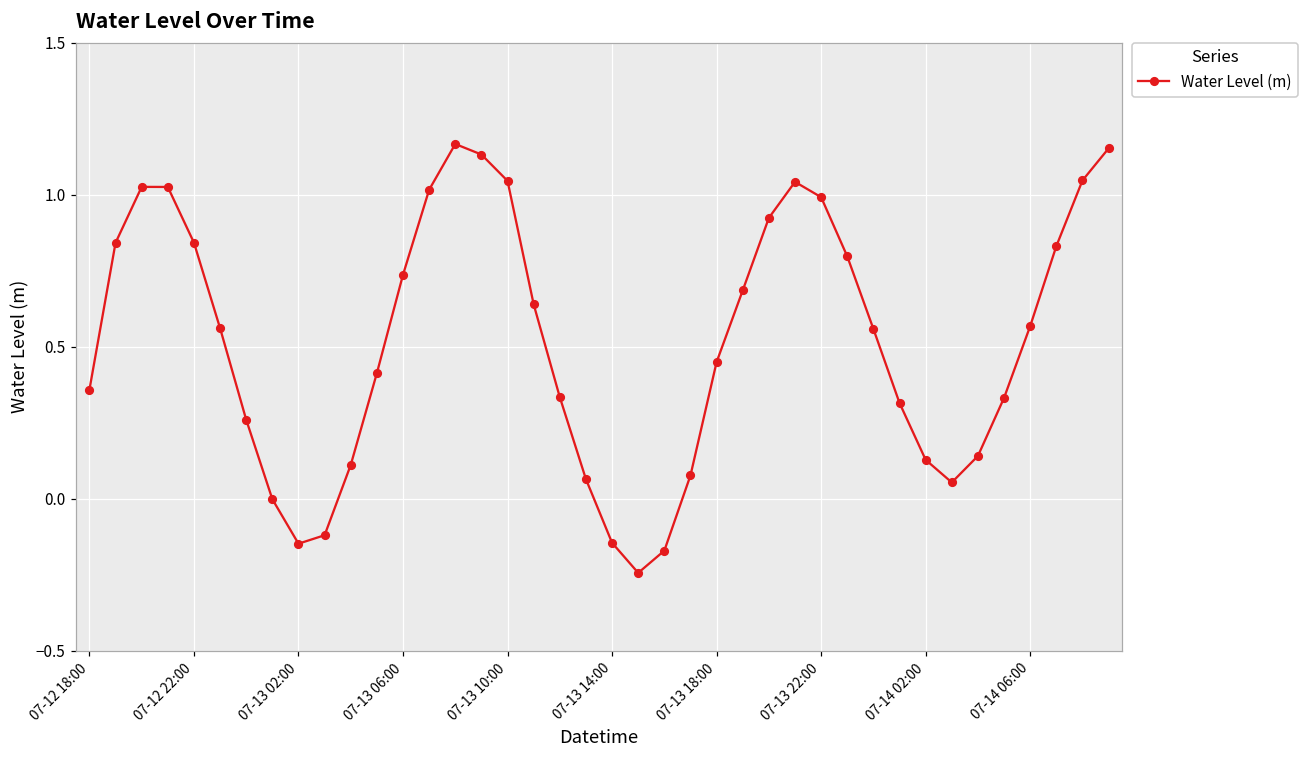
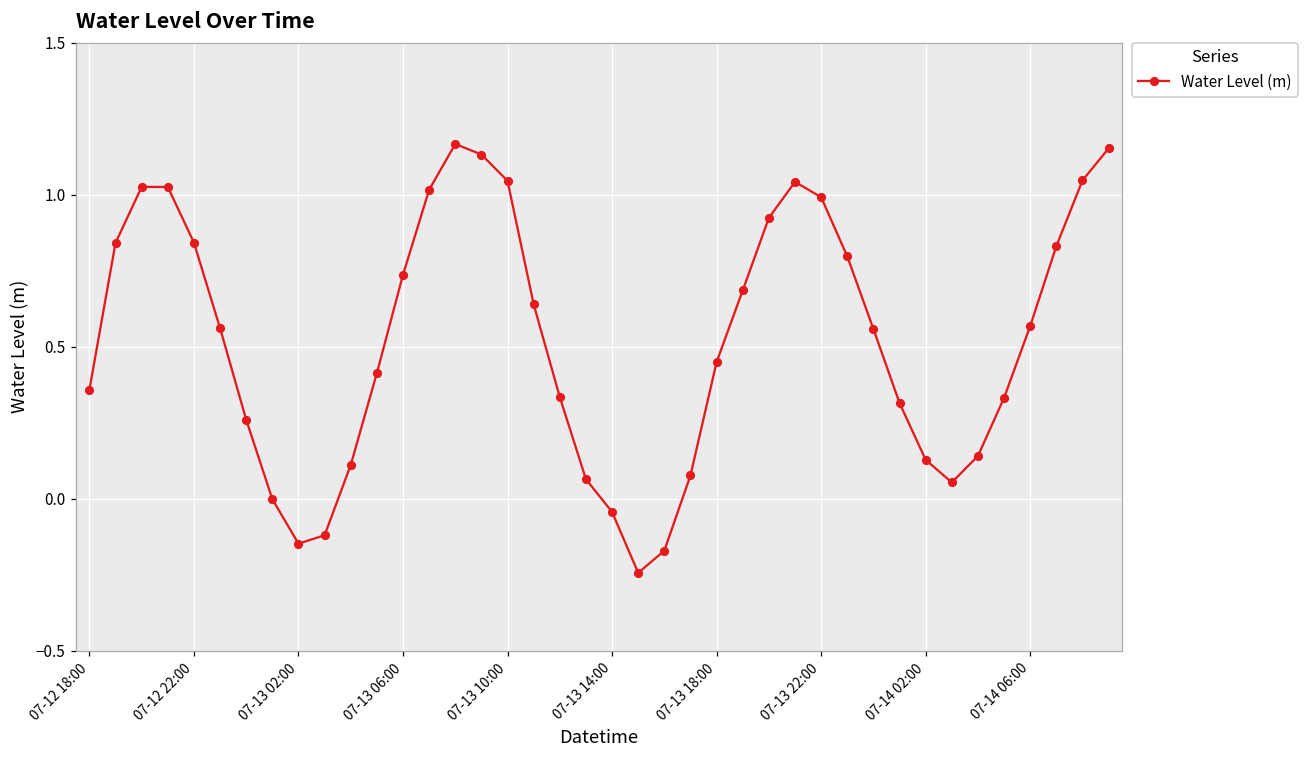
  {
    "07-12 18:00": 0.36,
    "07-12 22:00": 0.84,
    "07-13 02:00": -0.15,
    "07-13 06:00": 0.74,
    "07-13 10:00": 1.05,
-   "07-13 14:00": -0.14,
+   "07-13 14:00": -0.04,
    "07-13 18:00": 0.45,
    "07-13 22:00": 0.99,
    "07-14 02:00": 0.13,
    "07-14 06:00": 0.57
  }
